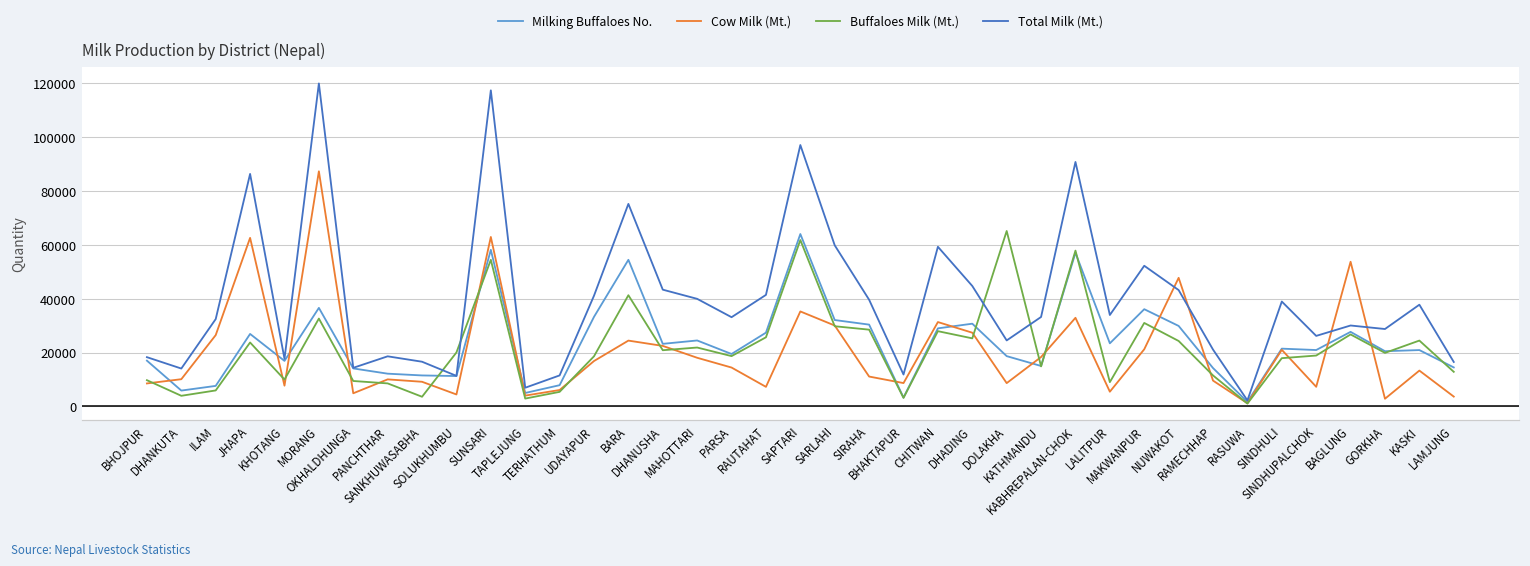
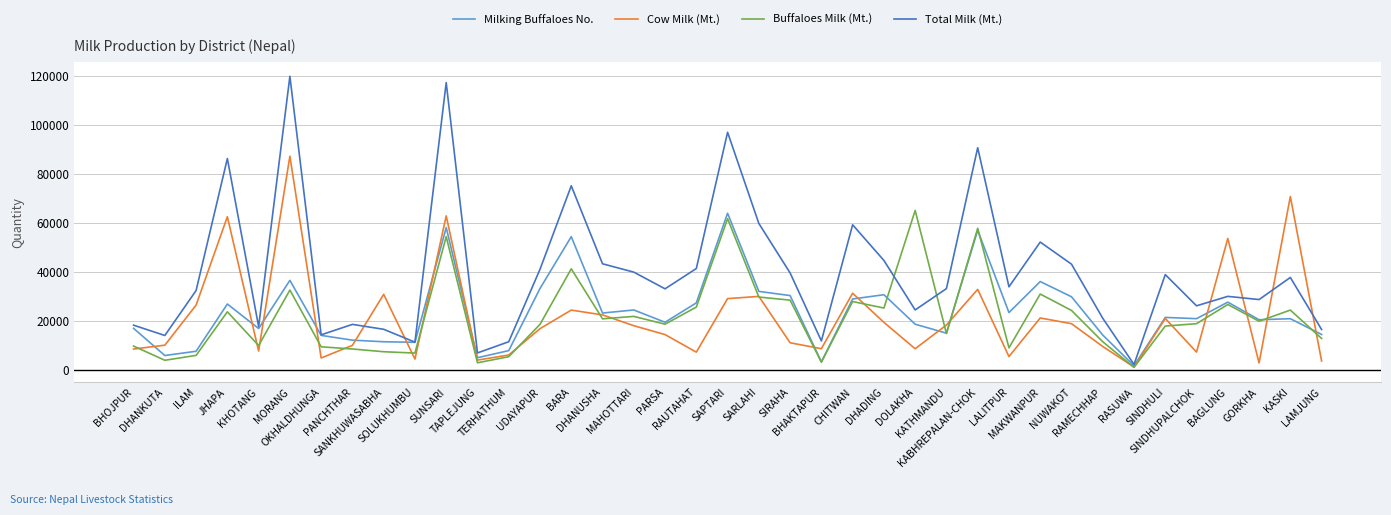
  {
    "Cow Milk (Mt.)": {
      "BHOJPUR": 9000,
      "DHANKUTA": 10000,
      "ILAM": 26000,
      "JHAPA": 63000,
      "KHOTANG": 8000,
      "MORANG": 87000,
      "OKHALDHUNGA": 5000,
      "PANCHTHAR": 10000,
-     "SANKHUWASABHA": 9000,
+     "SANKHUWASABHA": 31000,
      "SOLUKHUMBU": 4000,
      "SUNSARI": 63000,
      "UDAYAPUR": 17000,
      "BARA": 24000,
      "MAHOTTARI": 18000,
      "PARSA": 14000,
      "RAUTAHAT": 7000,
-     "SAPTARI": 35000,
+     "SAPTARI": 29000,
      "SIRAHA": 11000,
      "BHAKTAPUR": 9000,
      "CHITWAN": 31000,
-     "DHADING": 27000,
+     "DHADING": 19000,
      "DOLAKHA": 9000,
      "KATHMANDU": 18000,
      "KABHREPALAN-CHOK": 33000,
      "LALITPUR": 5000,
      "MAKWANPUR": 21000,
-     "NUWAKOT": 48000,
+     "NUWAKOT": 19000,
      "RAMECHHAP": 10000,
      "SINDHUPALCHOK": 7000,
      "BAGLUNG": 54000,
      "GORKHA": 3000,
-     "KASKI": 13000,
+     "KASKI": 71000,
      "LAMJUNG": 4000
    },
    "Buffaloes Milk (Mt.)": {
      "BHOJPUR": 10000,
      "DHANKUTA": 4000,
      "ILAM": 6000,
      "JHAPA": 24000,
      "KHOTANG": 10000,
      "MORANG": 33000,
      "OKHALDHUNGA": 9000,
      "PANCHTHAR": 9000,
-     "SANKHUWASABHA": 4000,
-     "SOLUKHUMBU": 20000,
+     "SANKHUWASABHA": 7000,
+     "SOLUKHUMBU": 7000,
      "SUNSARI": 54000,
      "TAPLEJUNG": 3000,
      "UDAYAPUR": 19000,
      "BARA": 41000,
      "DHANUSHA": 21000,
      "MAHOTTARI": 22000,
      "RAUTAHAT": 26000,
      "SAPTARI": 62000,
      "SIRAHA": 29000,
      "CHITWAN": 28000,
      "DHADING": 25000,
      "DOLAKHA": 65000,
      "LALITPUR": 9000,
      "MAKWANPUR": 31000,
      "NUWAKOT": 24000,
      "RAMECHHAP": 12000,
      "SINDHULI": 18000,
      "SINDHUPALCHOK": 19000,
      "KASKI": 24000,
      "LAMJUNG": 13000
    }
  }
